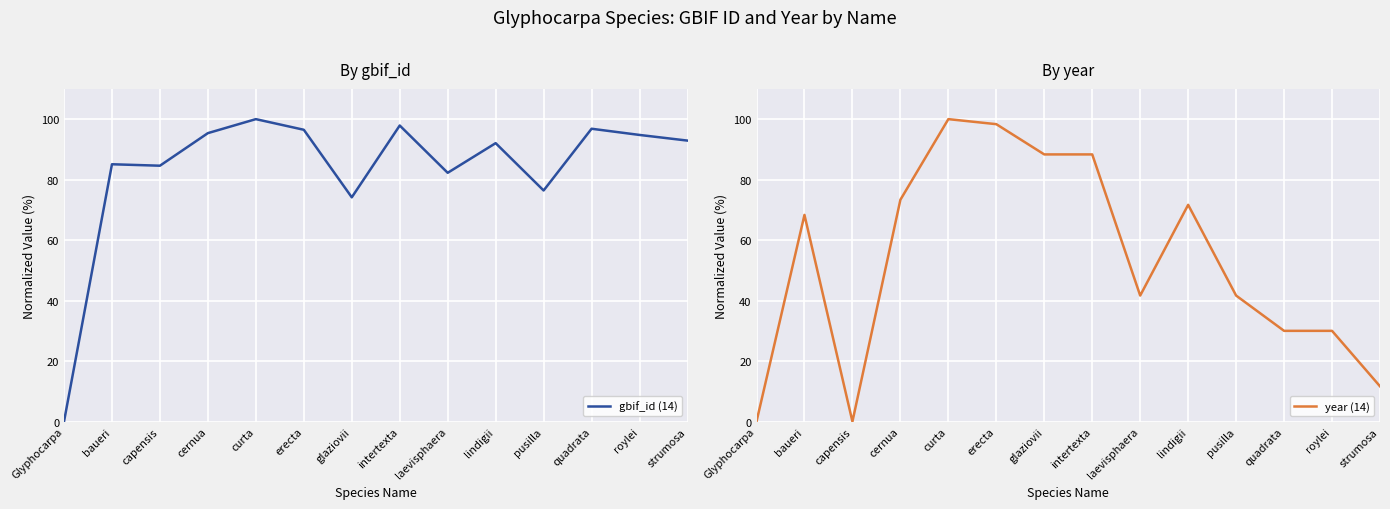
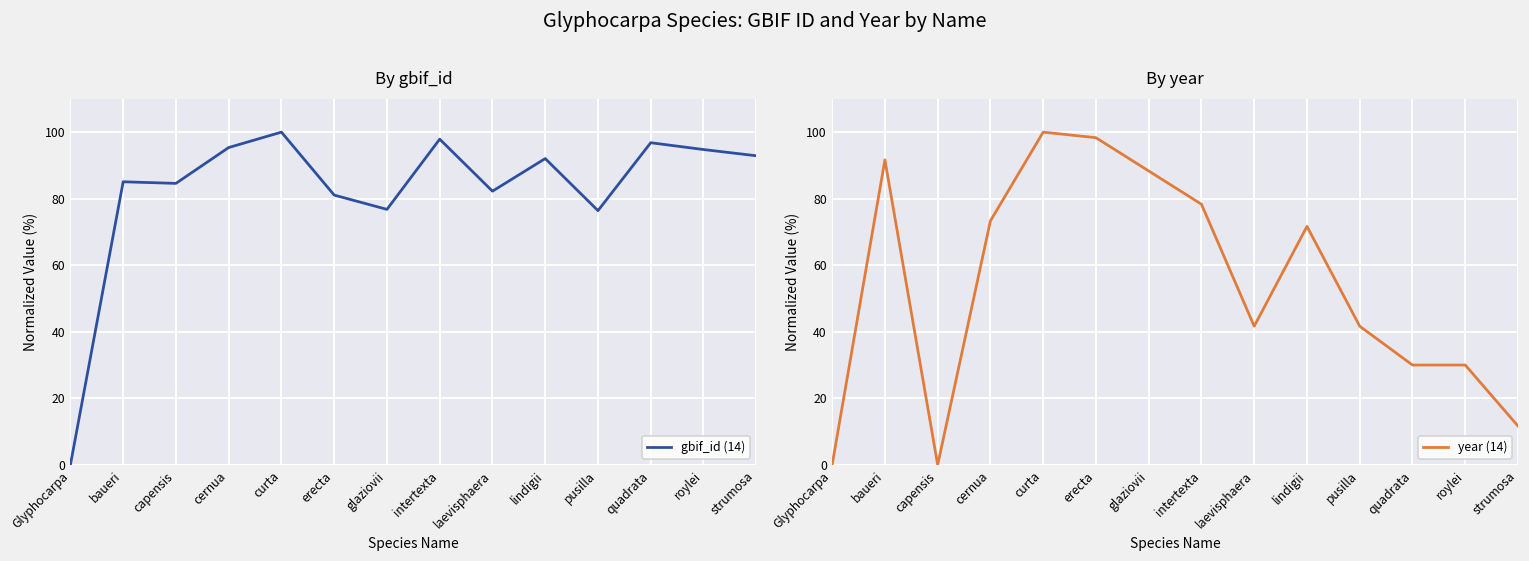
  {
    "By gbif_id": {
      "Glyphocarpa": 0,
      "baueri": 85,
      "capensis": 85,
      "cernua": 95,
      "curta": 100,
-     "erecta": 96,
-     "glaziovii": 74,
+     "erecta": 81,
+     "glaziovii": 77,
      "intertexta": 98,
      "laevisphaera": 82,
      "lindigii": 92,
      "pusilla": 76,
      "quadrata": 97,
      "roylei": 95,
      "strumosa": 93
    },
    "By year": {
      "Glyphocarpa": 0,
-     "baueri": 68,
+     "baueri": 92,
      "capensis": 0,
      "cernua": 73,
      "curta": 100,
      "erecta": 98,
      "glaziovii": 88,
-     "intertexta": 88,
+     "intertexta": 78,
      "laevisphaera": 42,
      "lindigii": 72,
      "pusilla": 42,
      "quadrata": 30,
      "roylei": 30,
      "strumosa": 12
    }
  }
